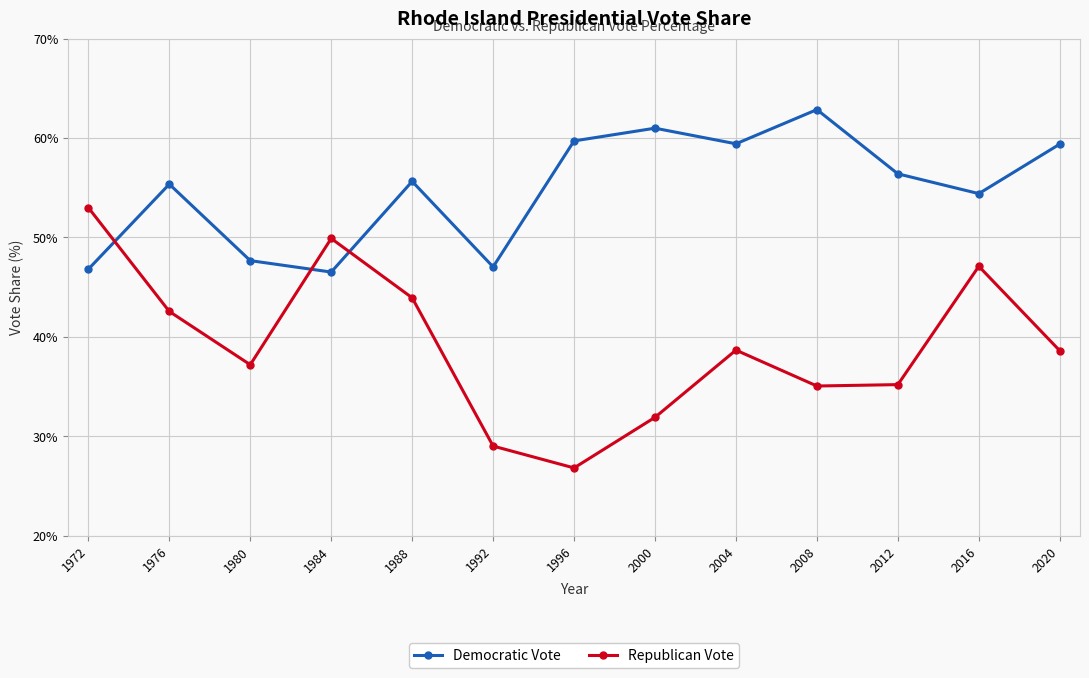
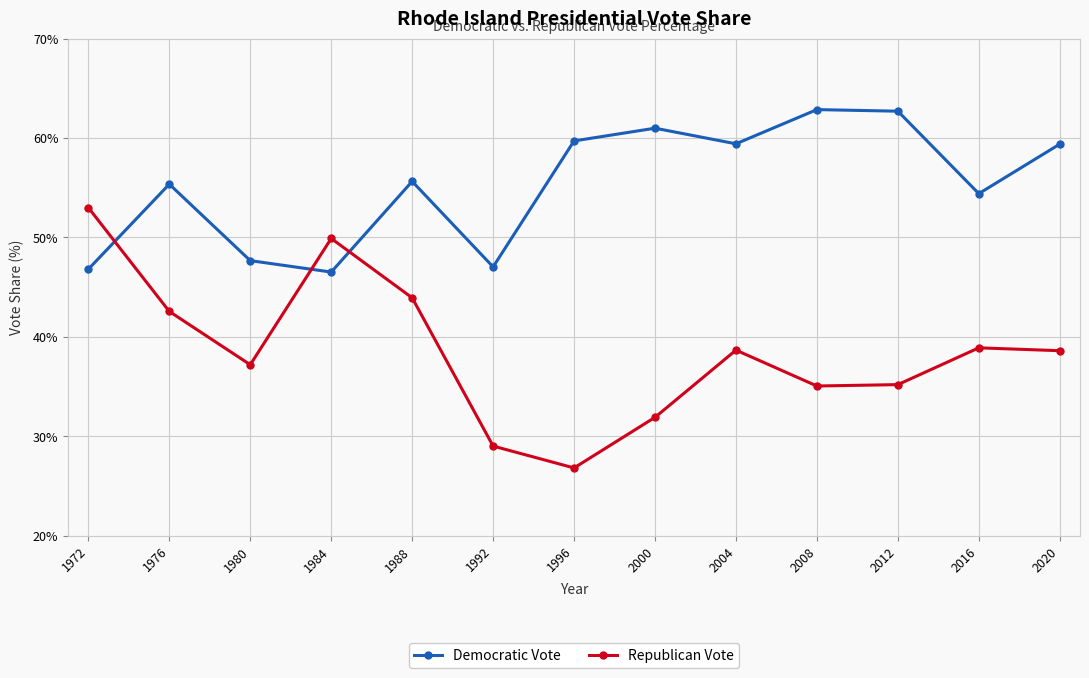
  {
    "Democratic Vote": {
      "1972": "47%",
      "1976": "55%",
      "1980": "48%",
      "1984": "47%",
      "1988": "56%",
      "1992": "47%",
      "1996": "60%",
      "2000": "61%",
      "2004": "59%",
      "2008": "63%",
-     "2012": "56%",
+     "2012": "63%",
      "2016": "54%",
      "2020": "59%"
    },
    "Republican Vote": {
      "1972": "53%",
      "1976": "43%",
      "1980": "37%",
      "1984": "50%",
      "1988": "44%",
      "1992": "29%",
      "1996": "27%",
      "2000": "32%",
      "2004": "39%",
      "2008": "35%",
      "2012": "35%",
-     "2016": "47%",
+     "2016": "39%",
      "2020": "39%"
    }
  }
